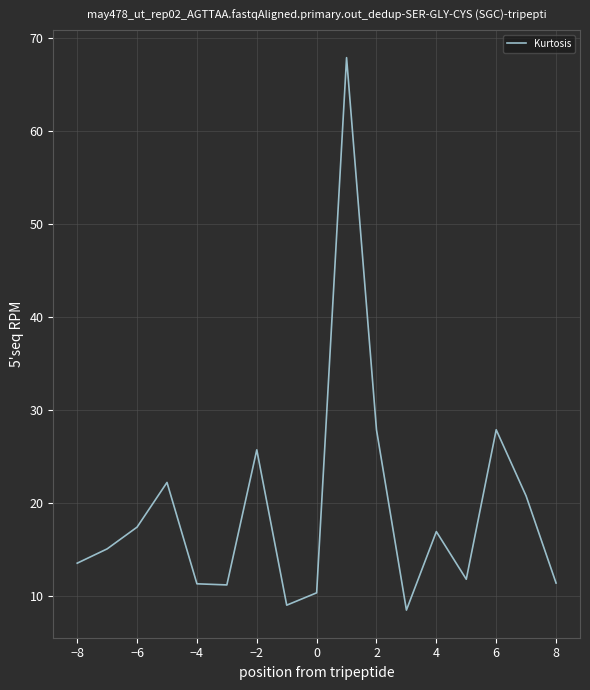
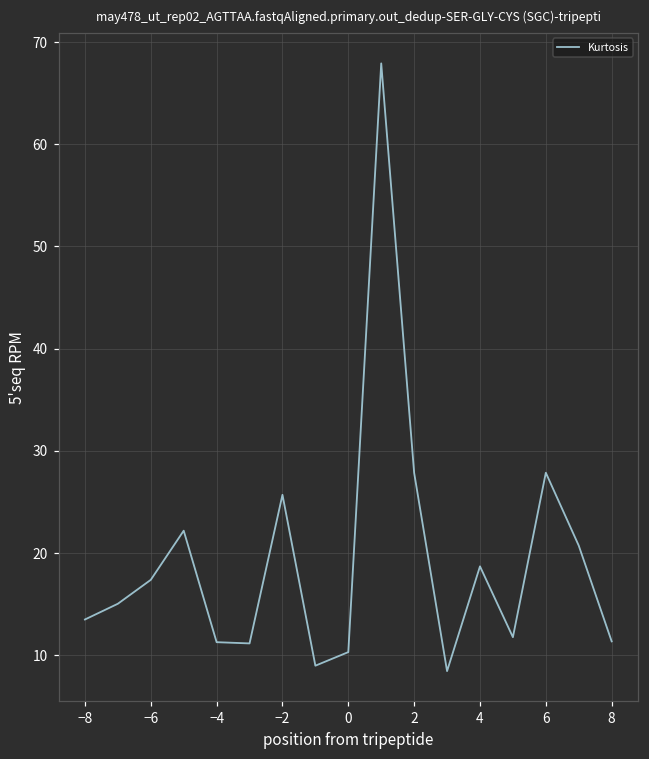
  {
    "−8": 14,
    "−6": 17,
    "−4": 11,
    "−2": 26,
    "0": 10,
    "2": 28,
-   "4": 17,
+   "4": 19,
    "6": 28,
    "8": 11
  }
